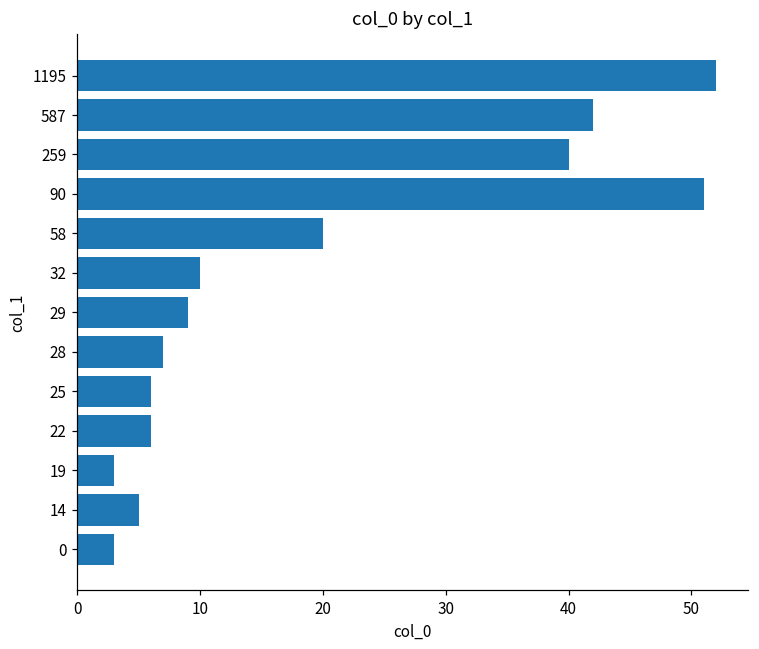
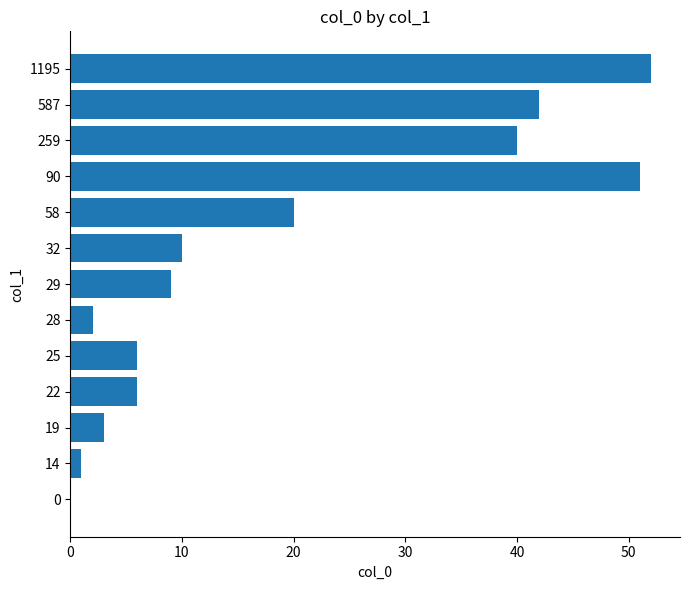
  {
    "1195": 52,
    "587": 42,
    "259": 40,
    "90": 51,
    "58": 20,
    "32": 10,
-   "28": 7,
+   "28": 2,
    "22": 6,
-   "14": 5,
-   "0": 3
+   "14": 1,
+   "0": 0
  }
